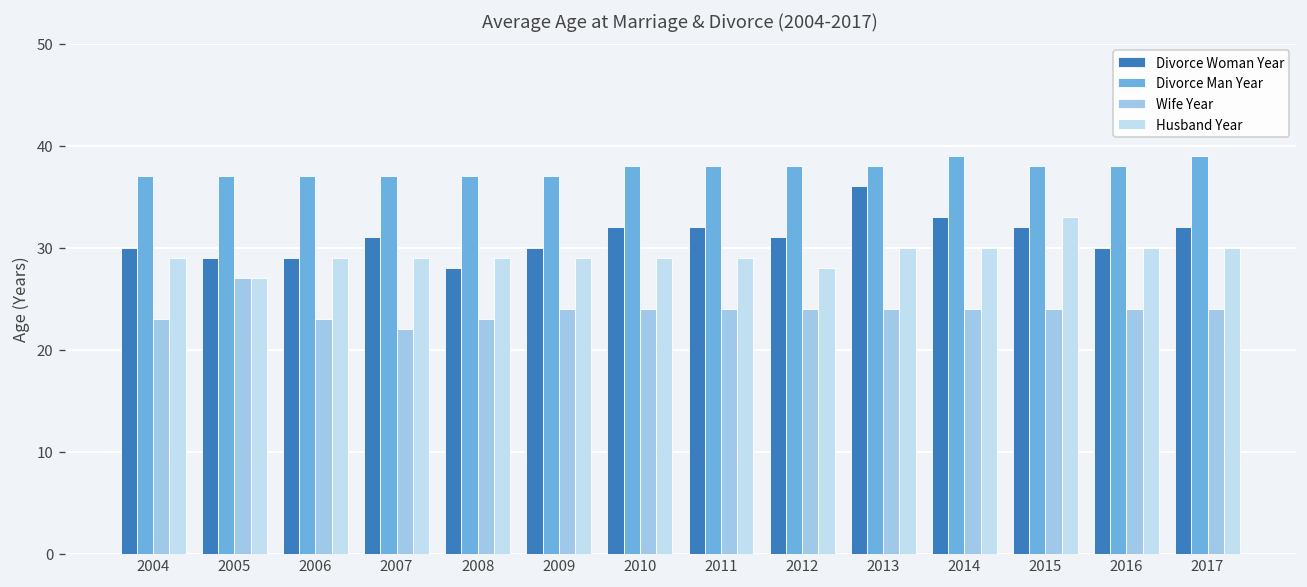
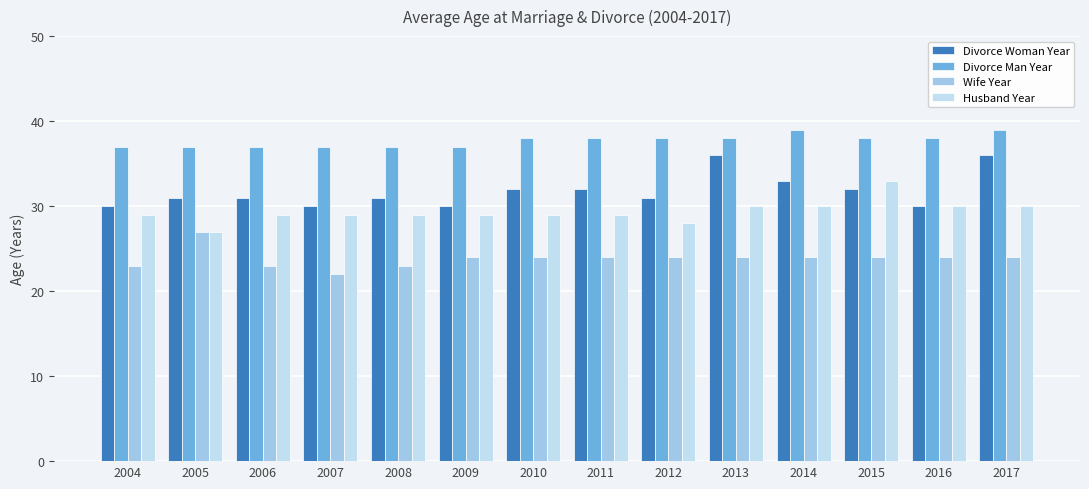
  {
    "Divorce Woman Year": {
      "2004": 30,
-     "2005": 29,
-     "2006": 29,
-     "2007": 31,
-     "2008": 28,
+     "2005": 31,
+     "2006": 31,
+     "2007": 30,
+     "2008": 31,
      "2009": 30,
      "2010": 32,
      "2011": 32,
      "2012": 31,
      "2013": 36,
      "2014": 33,
      "2015": 32,
      "2016": 30,
-     "2017": 32
+     "2017": 36
    }
  }
